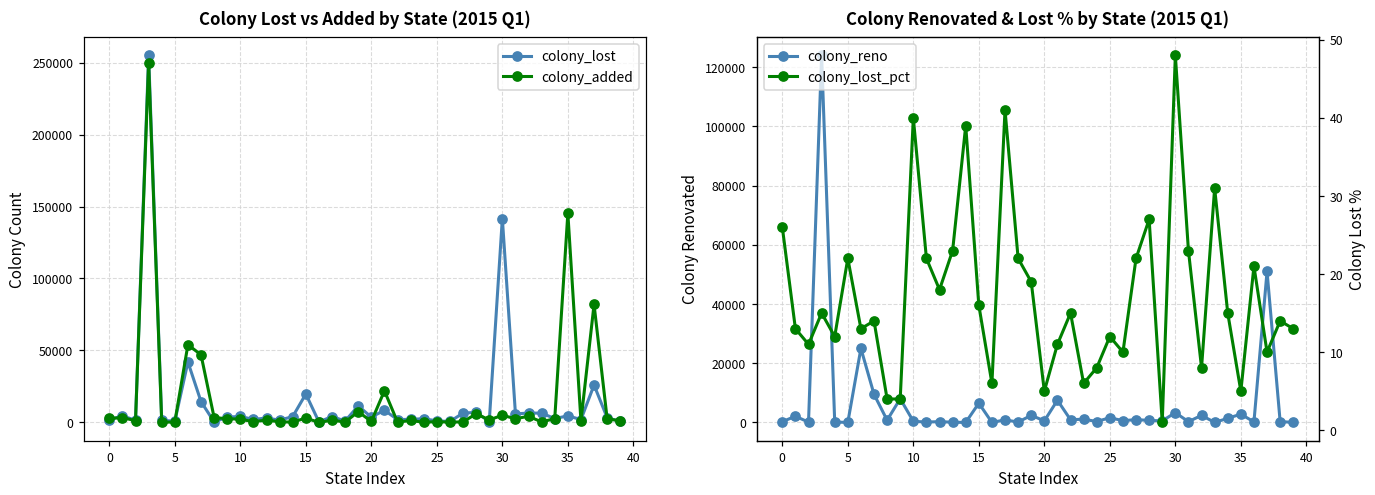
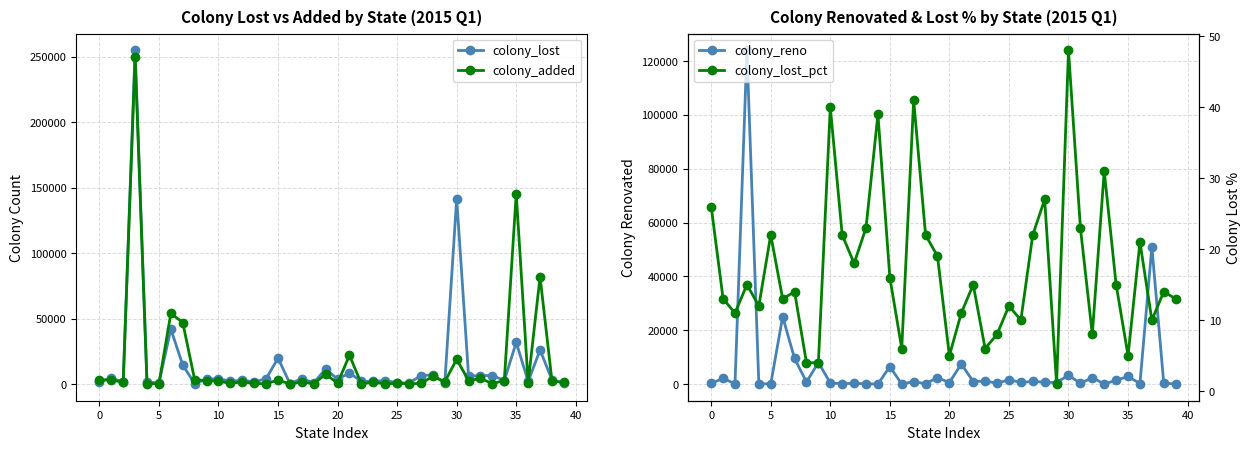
  {
    "Colony Lost vs Added by State (2015 Q1)": {
      "colony_lost": {
        "15": 20000,
        "20": 4000,
        "30": 142000,
-       "35": 5000
+       "35": 32000
      },
      "colony_added": {
        "15": 3000,
        "20": 1000,
-       "30": 5000,
+       "30": 19000,
        "35": 145000
      }
    }
  }
